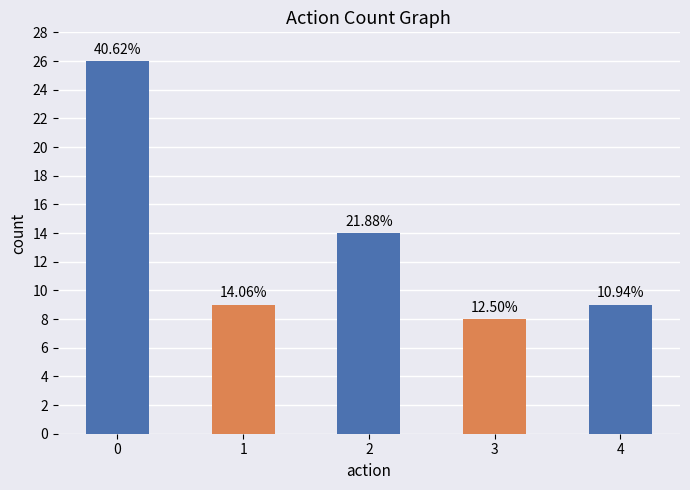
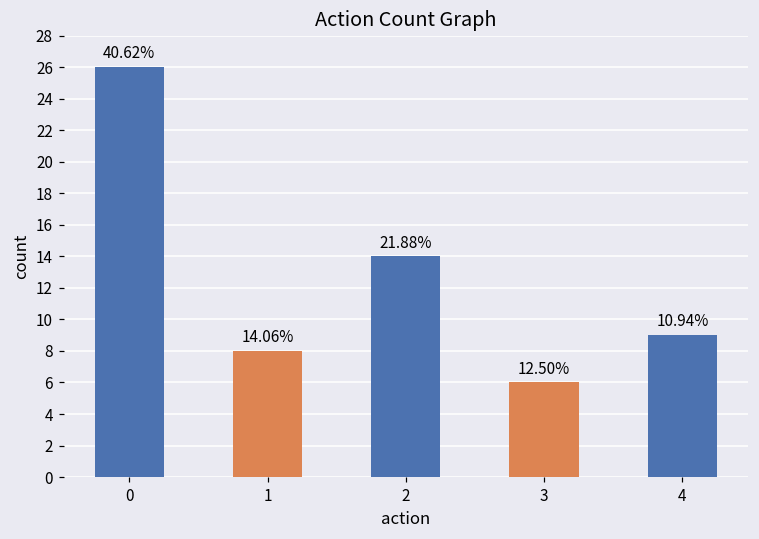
  {
-   "1": 9,
-   "3": 8
+   "1": 8,
+   "3": 6
  }
